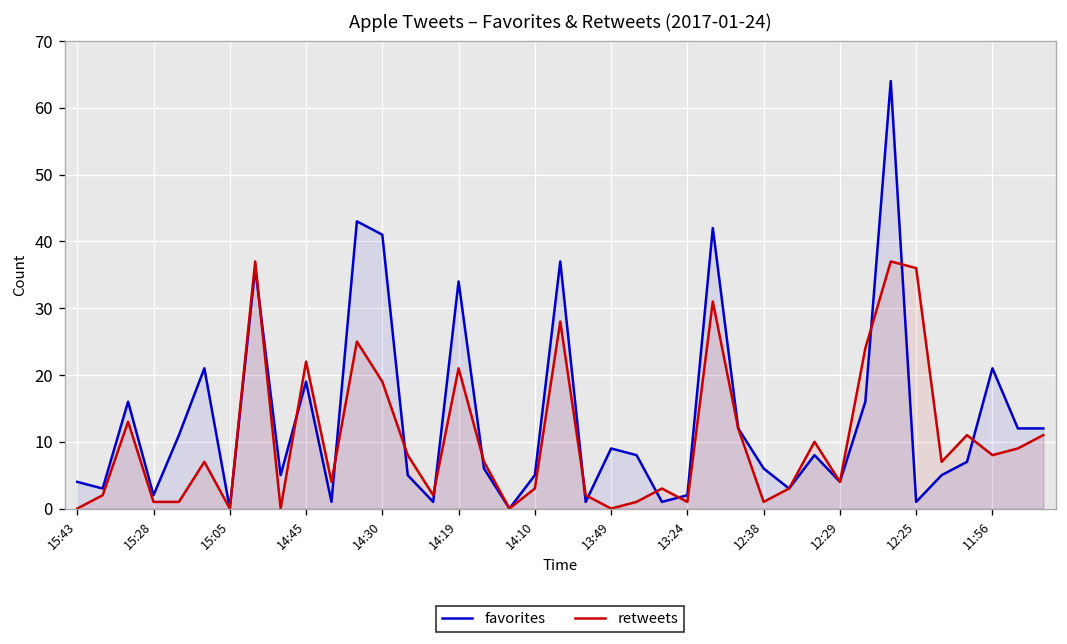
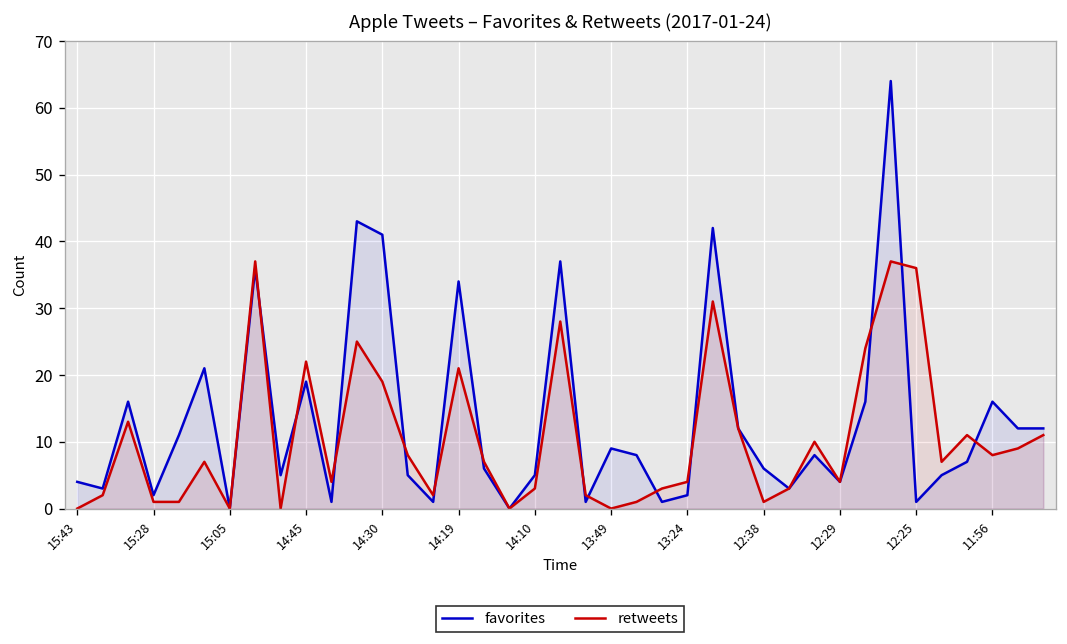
  {
    "favorites": {
      "15:43": 4,
      "15:28": 2,
      "14:45": 19,
      "14:30": 41,
      "14:19": 34,
      "14:10": 5,
      "13:49": 9,
      "13:24": 2,
      "12:38": 6,
      "12:25": 1,
-     "11:56": 21
+     "11:56": 16
    },
    "retweets": {
      "15:43": 0,
      "15:28": 1,
      "14:45": 22,
      "14:30": 19,
      "14:19": 21,
      "14:10": 3,
      "13:49": 0,
-     "13:24": 1,
+     "13:24": 4,
      "12:38": 1,
      "12:25": 36,
      "11:56": 8
    }
  }
